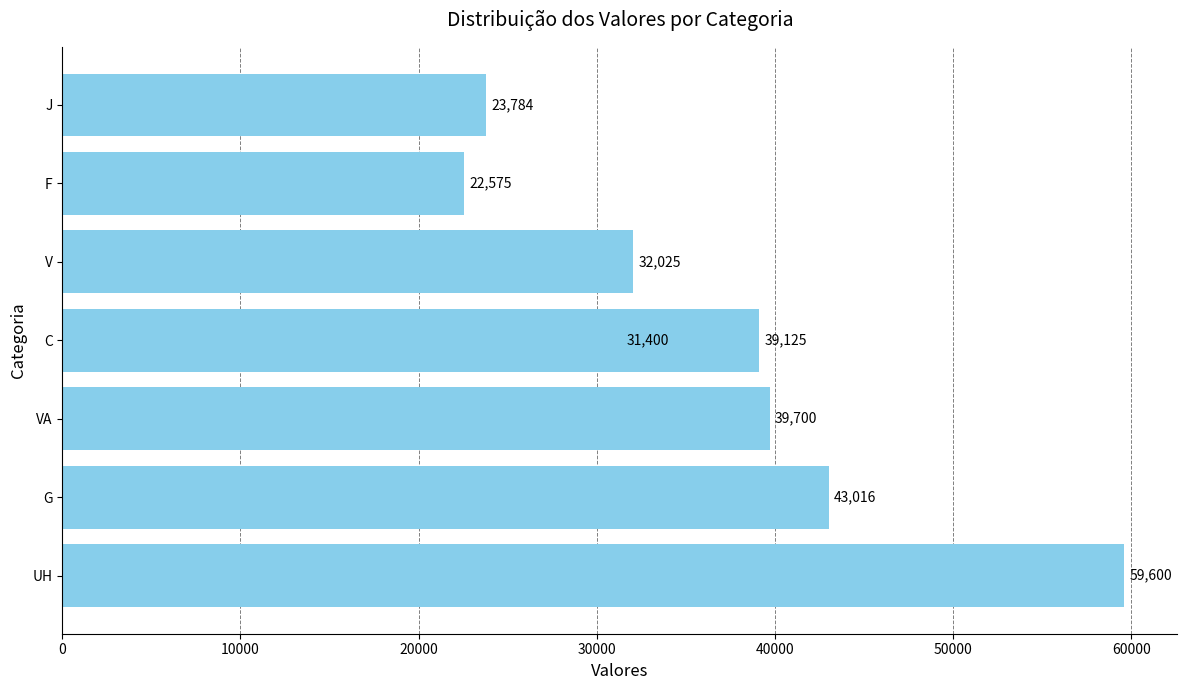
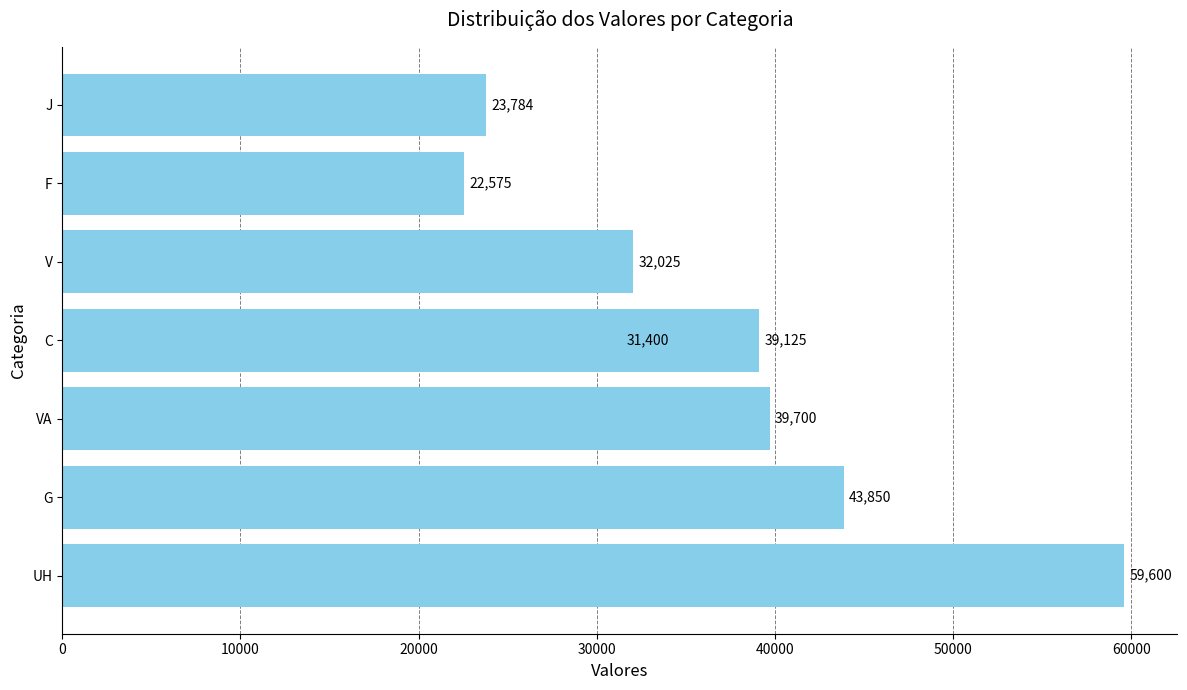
  {
    "J": "23,784",
    "F": "22,575",
    "V": "32,025",
    "VA": "39,700",
-   "G": "43,016",
+   "G": "43,850",
    "UH": "59,600"
  }
